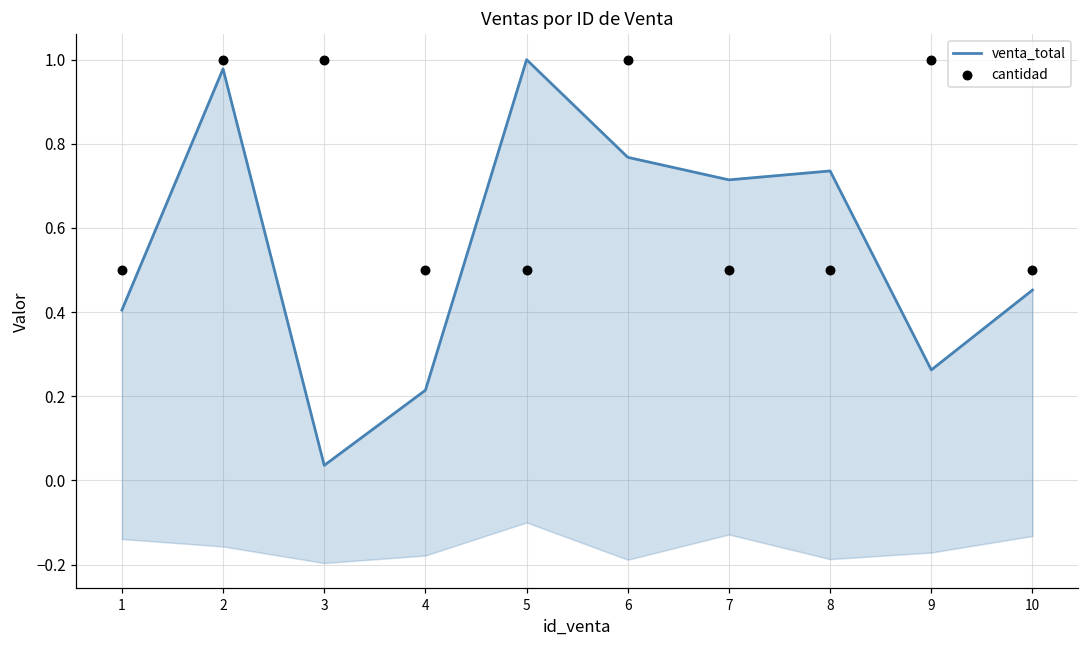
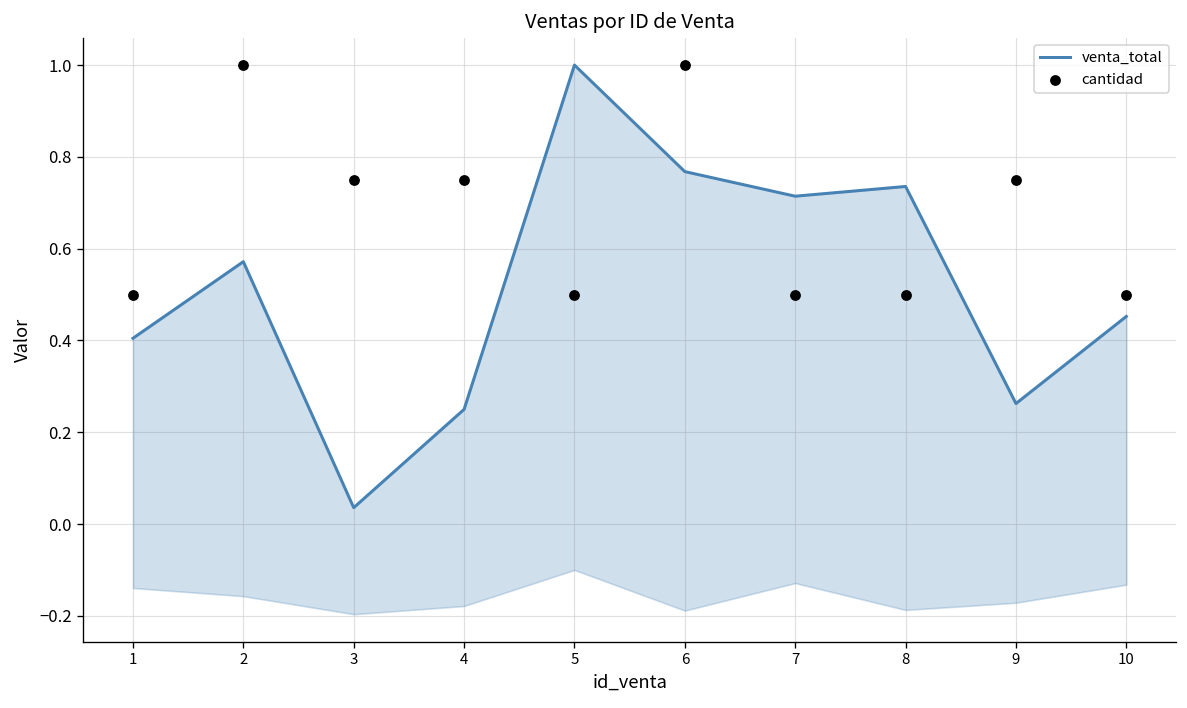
  {
    "venta_total": {
      "1": 0.40,
-     "2": 0.98,
+     "2": 0.57,
      "3": 0.04,
-     "4": 0.21,
+     "4": 0.25,
      "5": 1.00,
      "6": 0.77,
      "7": 0.71,
      "8": 0.74,
      "9": 0.26,
      "10": 0.45
    },
    "cantidad": {
-     "3": 1.00,
-     "4": 0.50,
-     "9": 1.00
+     "3": 0.75,
+     "4": 0.75,
+     "9": 0.75
    }
  }
